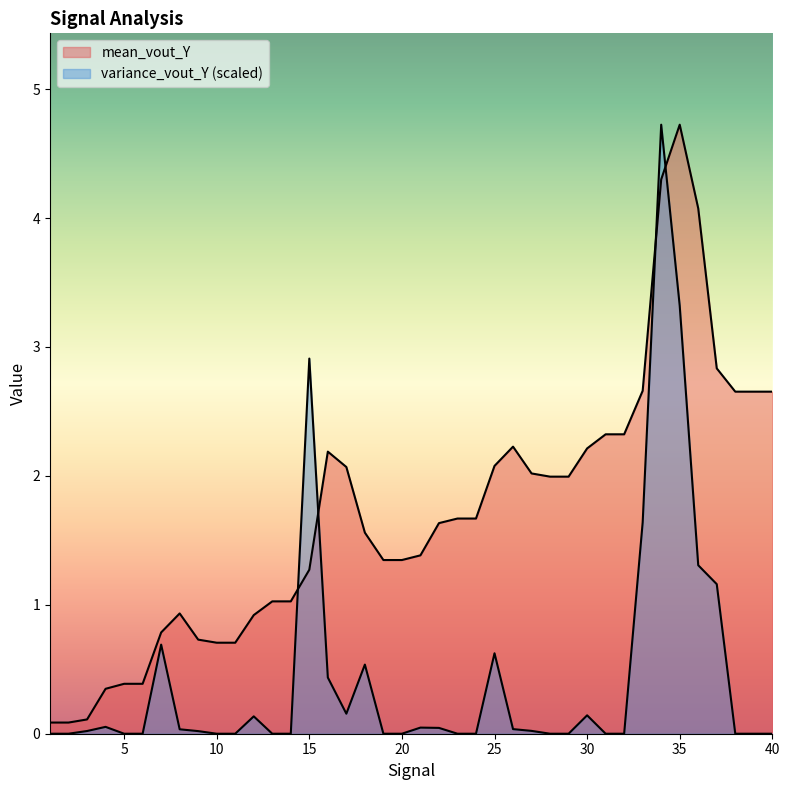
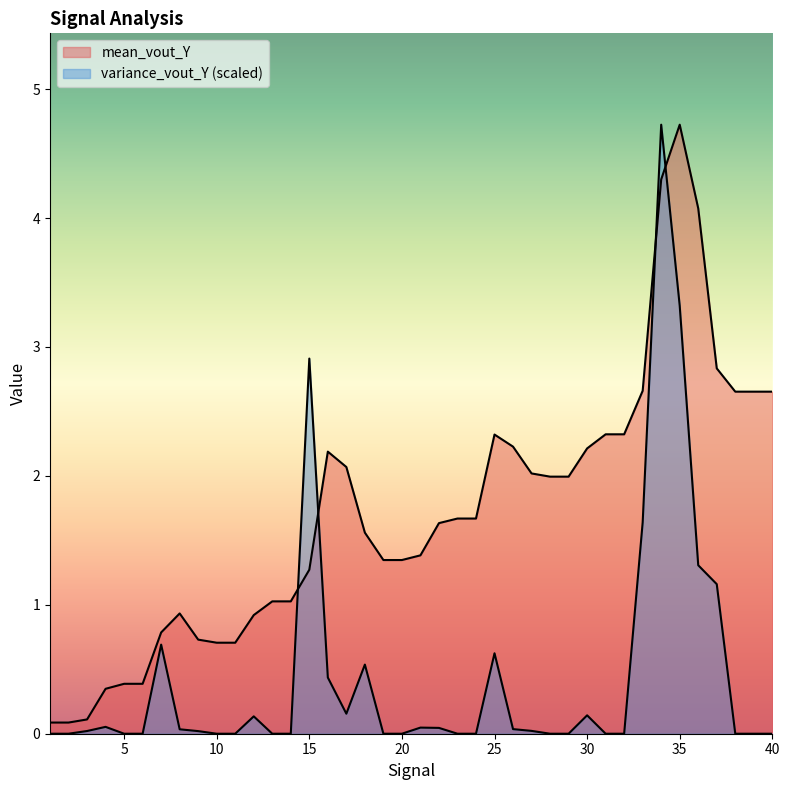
  {
    "mean_vout_Y": {
      "5": 0.39,
      "10": 0.71,
      "15": 1.27,
      "20": 1.35,
-     "25": 2.08,
+     "25": 2.32,
      "30": 2.21,
      "35": 4.72,
      "40": 2.65
    },
    "variance_vout_Y (scaled)": {
      "5": 0.00,
      "10": 0.00,
      "15": 2.91,
      "20": 0.00,
      "25": 0.62,
      "30": 0.14,
      "35": 3.32,
      "40": 0.00
    }
  }
